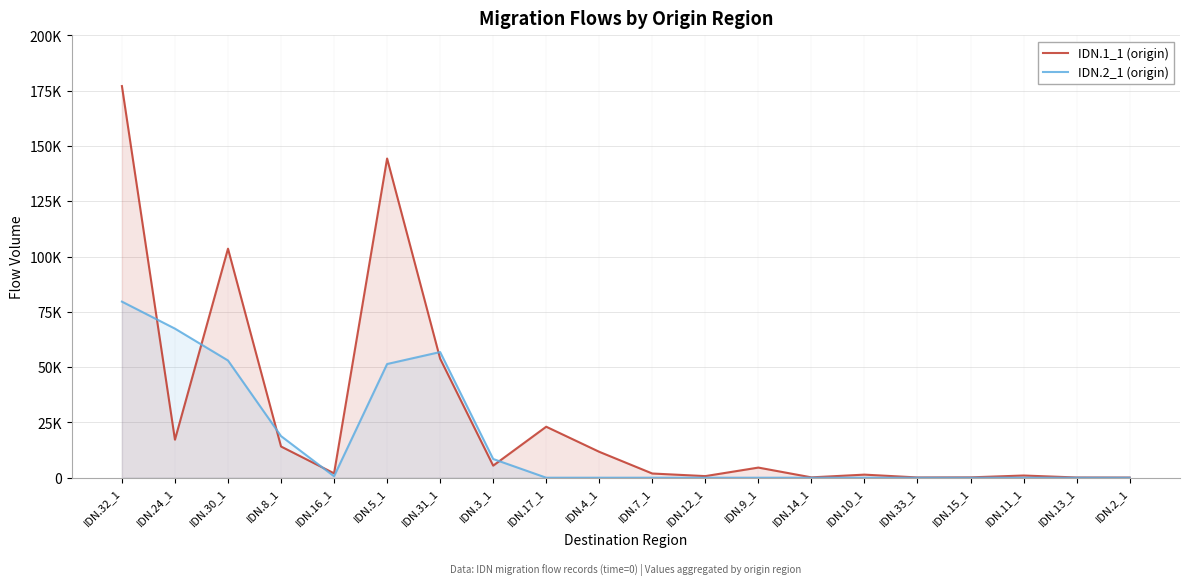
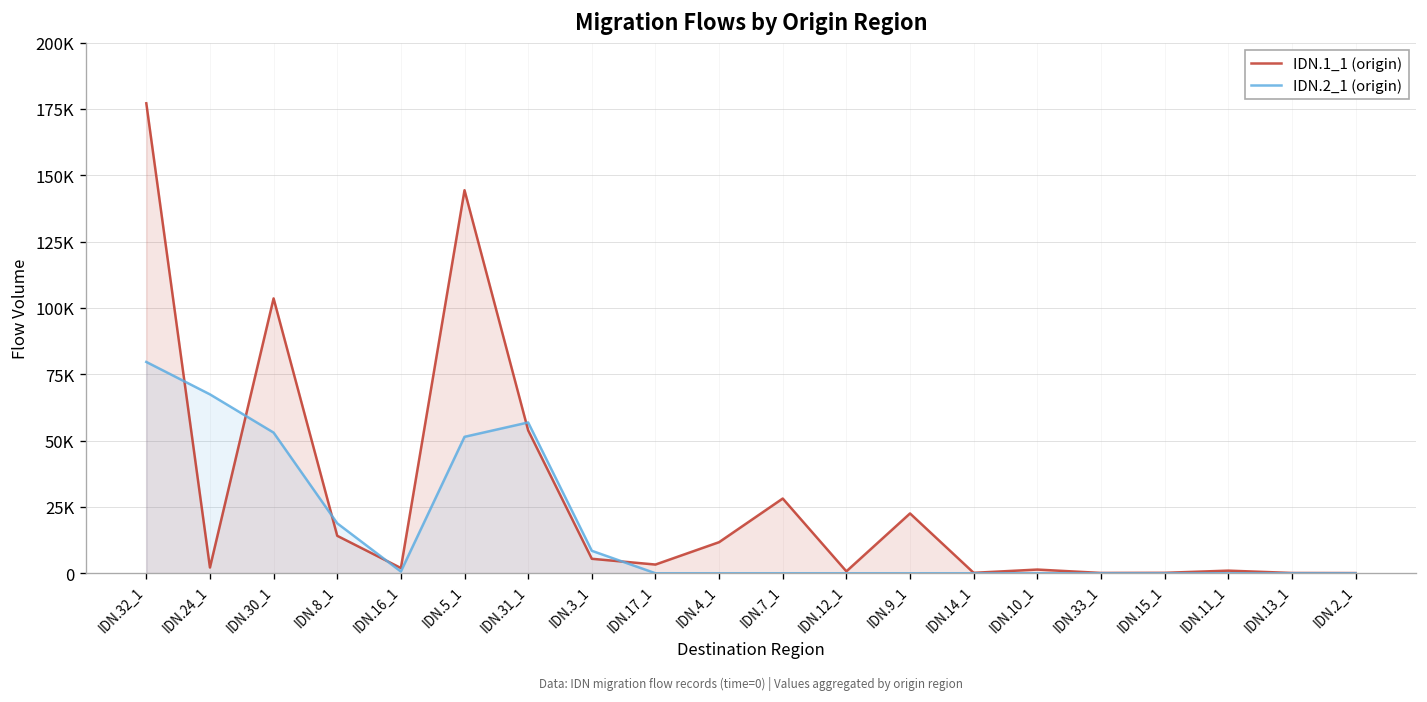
  {
    "IDN.1_1 (origin)": {
      "IDN.32_1": 177000,
-     "IDN.24_1": 17000,
+     "IDN.24_1": 2000,
      "IDN.30_1": 104000,
      "IDN.8_1": 14000,
      "IDN.16_1": 2000,
      "IDN.5_1": 144000,
      "IDN.31_1": 54000,
      "IDN.3_1": 5000,
-     "IDN.17_1": 23000,
+     "IDN.17_1": 3000,
      "IDN.4_1": 12000,
-     "IDN.7_1": 2000,
-     "IDN.9_1": 5000,
+     "IDN.7_1": 28000,
+     "IDN.9_1": 23000,
      "IDN.10_1": 1000
    },
    "IDN.2_1 (origin)": {
      "IDN.32_1": 80000,
      "IDN.24_1": 67000,
      "IDN.30_1": 53000,
      "IDN.8_1": 19000,
      "IDN.16_1": 1000,
      "IDN.5_1": 51000,
      "IDN.31_1": 57000,
      "IDN.3_1": 8000,
      "IDN.17_1": 0,
      "IDN.4_1": 0,
      "IDN.7_1": 0,
      "IDN.9_1": 0,
      "IDN.10_1": 0
    }
  }
